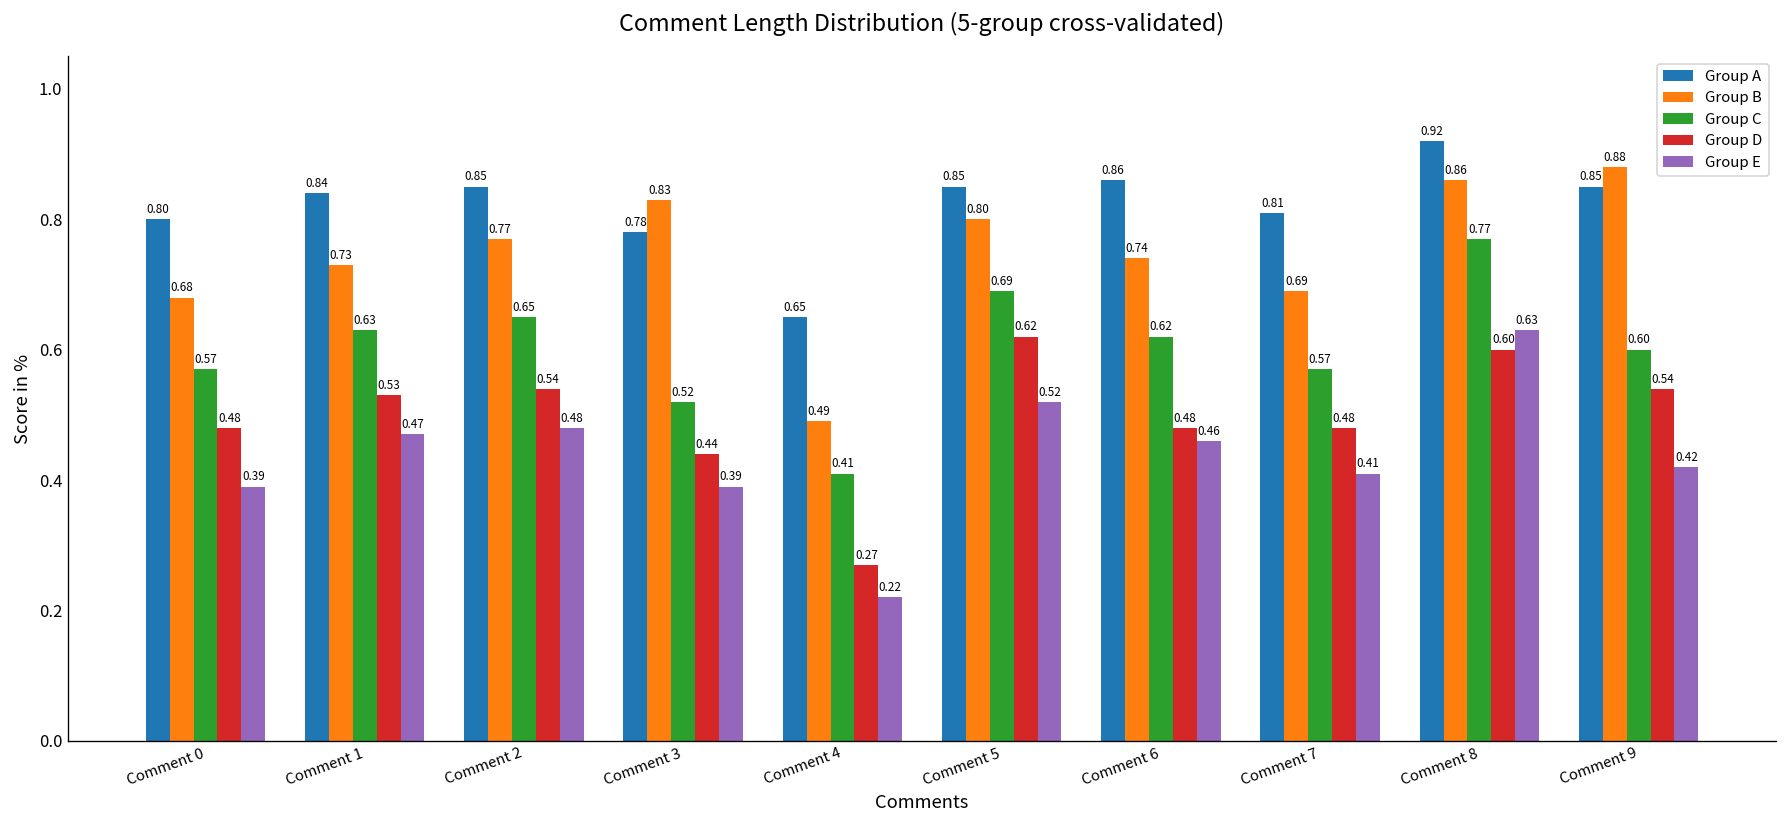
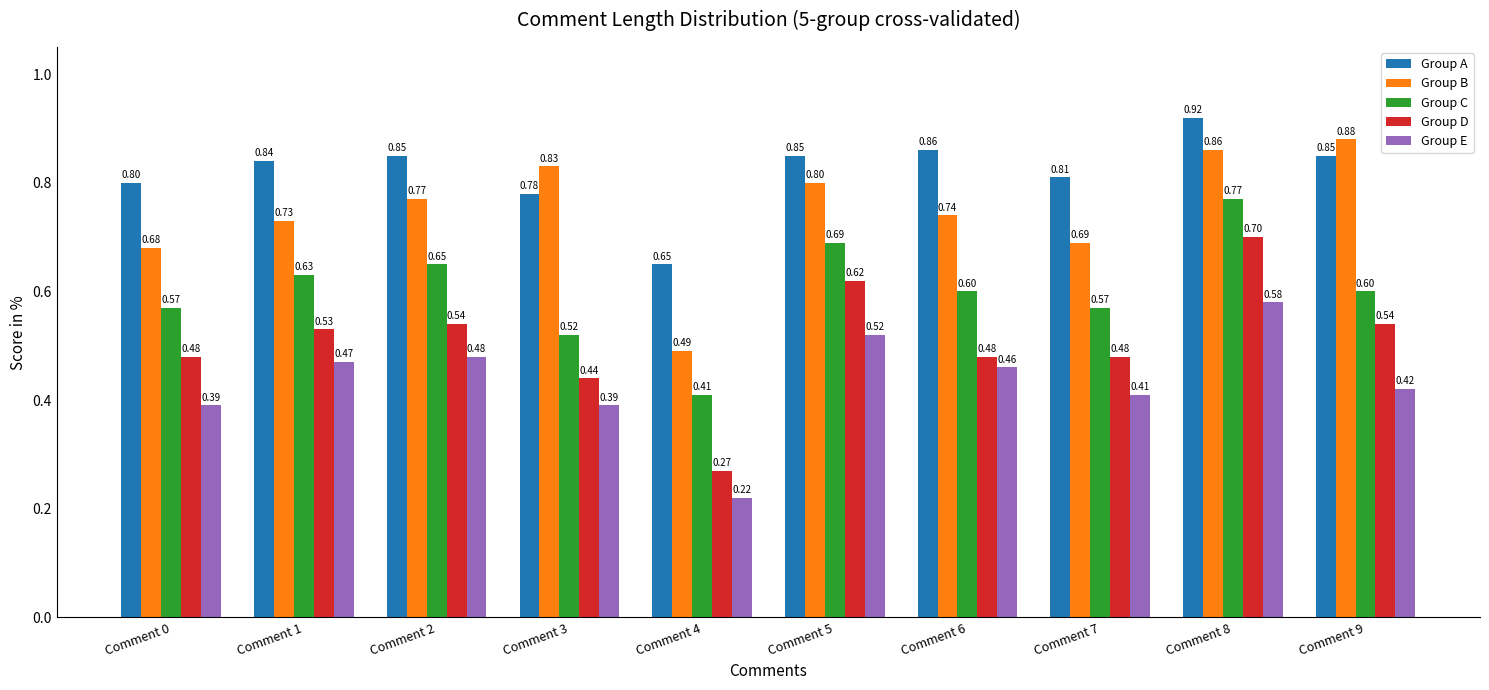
  {
    "Group A": {
      "Comment 0": 0.80,
      "Comment 1": 0.84,
      "Comment 2": 0.85,
      "Comment 3": 0.78,
      "Comment 4": 0.65,
      "Comment 5": 0.85,
      "Comment 6": 0.86,
      "Comment 7": 0.81,
      "Comment 8": 0.92,
      "Comment 9": 0.85
    },
    "Group B": {
      "Comment 0": 0.68,
      "Comment 1": 0.73,
      "Comment 2": 0.77,
      "Comment 3": 0.83,
      "Comment 4": 0.49,
      "Comment 5": 0.80,
      "Comment 6": 0.74,
      "Comment 7": 0.69,
      "Comment 8": 0.86,
      "Comment 9": 0.88
    },
    "Group C": {
      "Comment 0": 0.57,
      "Comment 1": 0.63,
      "Comment 2": 0.65,
      "Comment 3": 0.52,
      "Comment 4": 0.41,
      "Comment 5": 0.69,
-     "Comment 6": 0.62,
+     "Comment 6": 0.60,
      "Comment 7": 0.57,
      "Comment 8": 0.77,
      "Comment 9": 0.60
    },
    "Group D": {
      "Comment 0": 0.48,
      "Comment 1": 0.53,
      "Comment 2": 0.54,
      "Comment 3": 0.44,
      "Comment 4": 0.27,
      "Comment 5": 0.62,
      "Comment 6": 0.48,
      "Comment 7": 0.48,
-     "Comment 8": 0.60,
+     "Comment 8": 0.70,
      "Comment 9": 0.54
    },
    "Group E": {
      "Comment 0": 0.39,
      "Comment 1": 0.47,
      "Comment 2": 0.48,
      "Comment 3": 0.39,
      "Comment 4": 0.22,
      "Comment 5": 0.52,
      "Comment 6": 0.46,
      "Comment 7": 0.41,
-     "Comment 8": 0.63,
+     "Comment 8": 0.58,
      "Comment 9": 0.42
    }
  }
